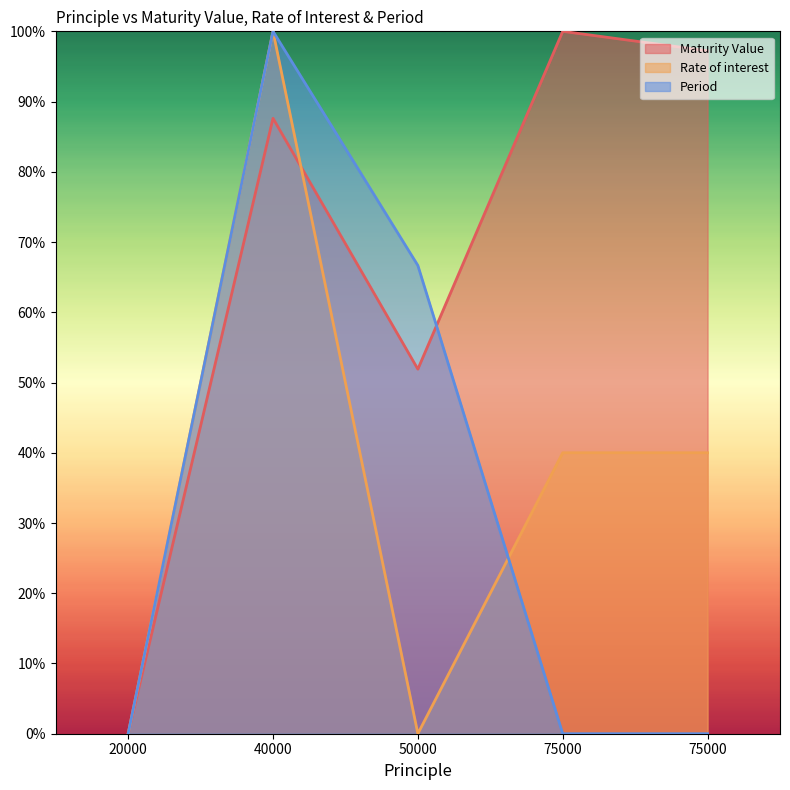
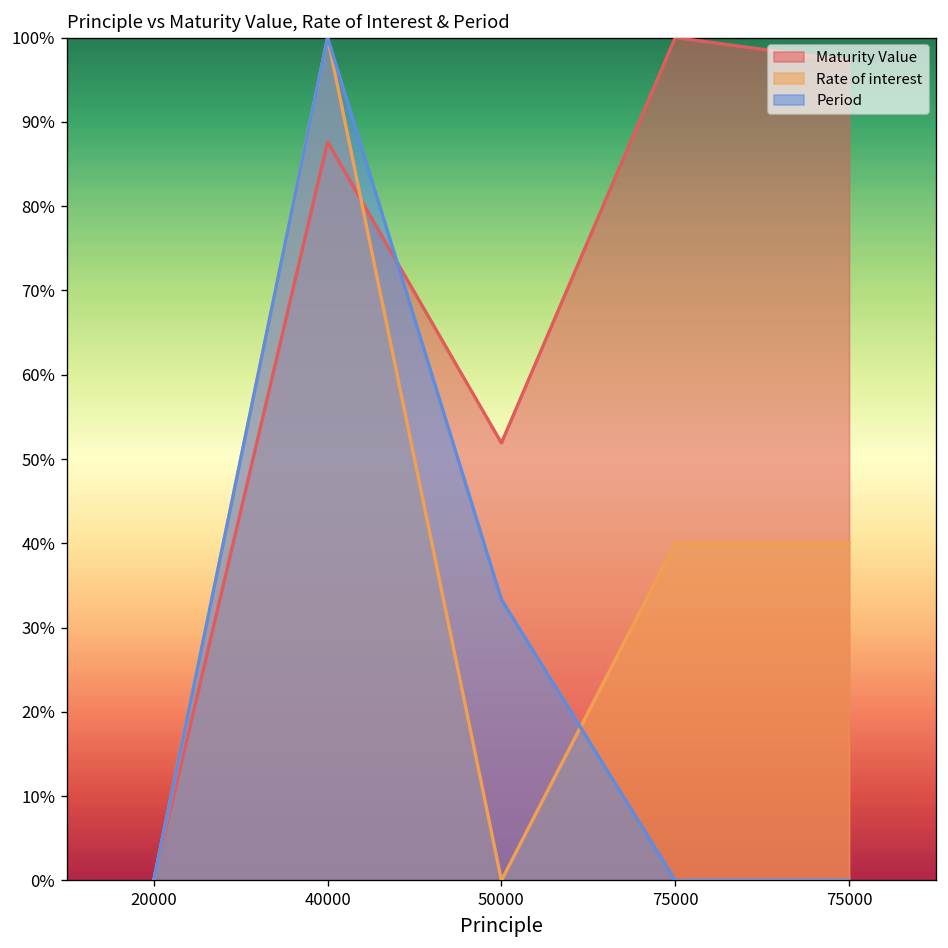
  {
    "Period": {
-     "50000": "67%"
+     "50000": "33%"
    }
  }
